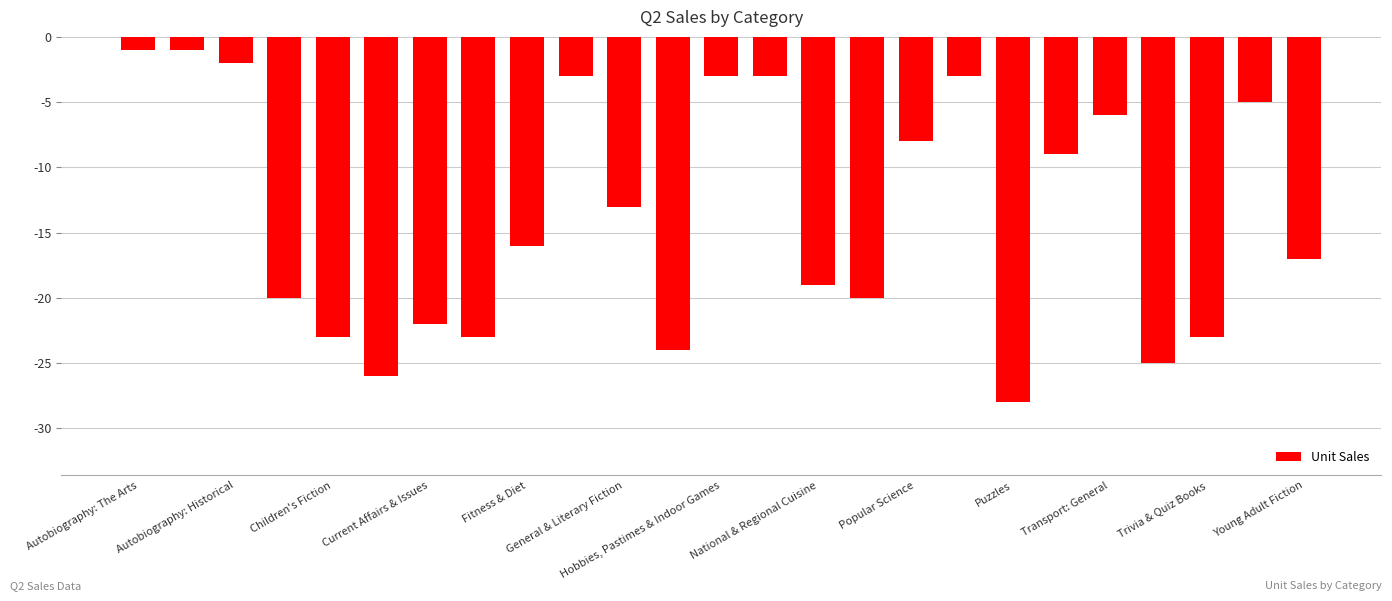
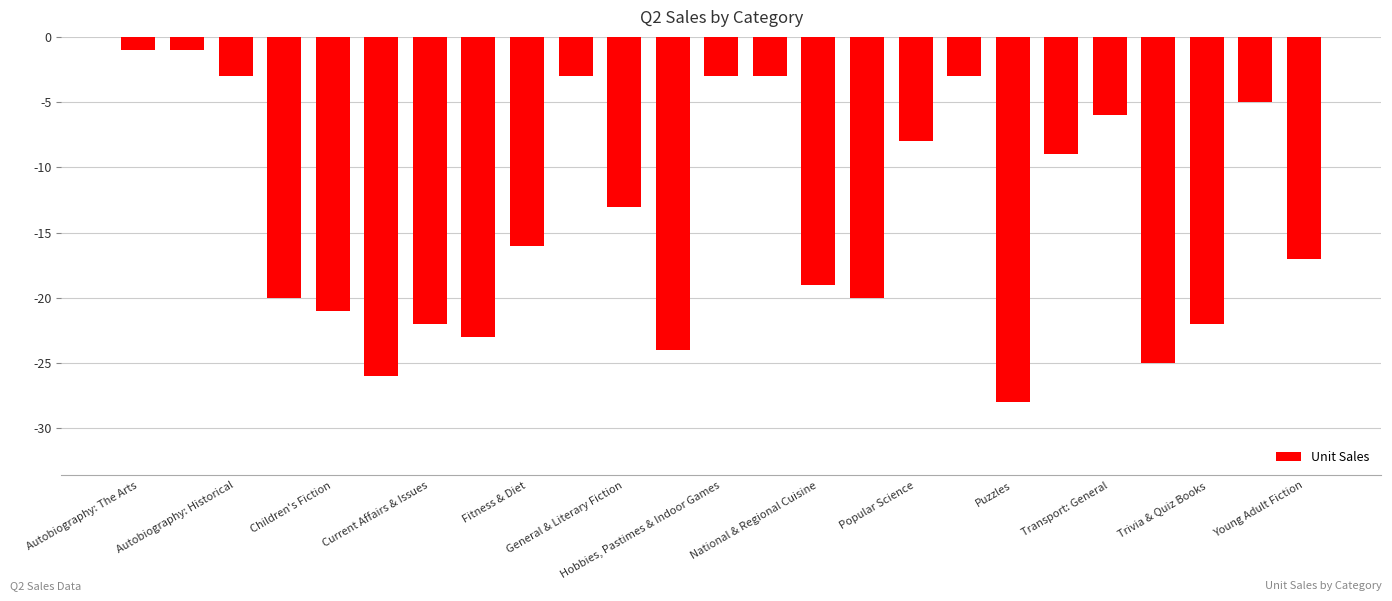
  {
    "Autobiography: The Arts": -1.0,
-   "Autobiography: Historical": -2.0,
-   "Children's Fiction": -23.0,
+   "Autobiography: Historical": -3.0,
+   "Children's Fiction": -21.0,
    "Current Affairs & Issues": -22.0,
    "Fitness & Diet": -16.0,
    "General & Literary Fiction": -13.0,
    "Hobbies, Pastimes & Indoor Games": -3.0,
    "National & Regional Cuisine": -19.0,
    "Popular Science": -8.0,
    "Puzzles": -28.0,
    "Transport: General": -6.0,
-   "Trivia & Quiz Books": -23.0,
+   "Trivia & Quiz Books": -22.0,
    "Young Adult Fiction": -17.0
  }
